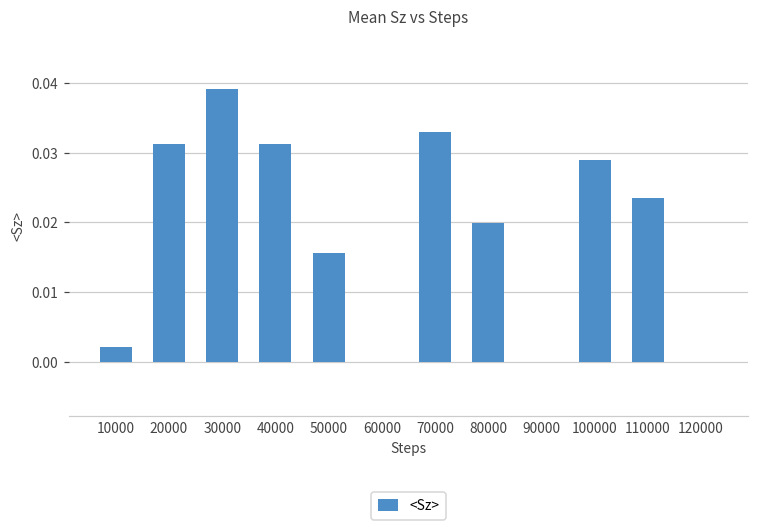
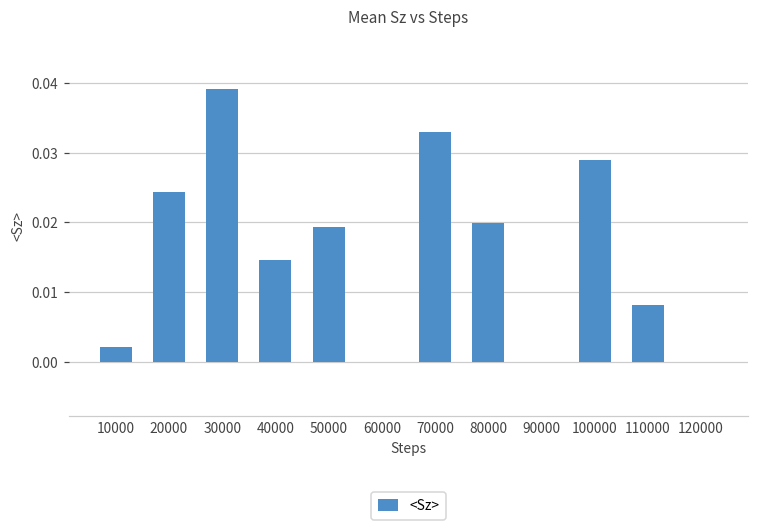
  {
    "10000": 0.002,
-   "20000": 0.031,
+   "20000": 0.024,
    "30000": 0.039,
-   "40000": 0.031,
-   "50000": 0.016,
+   "40000": 0.015,
+   "50000": 0.019,
    "60000": 0.000,
    "70000": 0.033,
    "80000": 0.020,
    "90000": 0.000,
    "100000": 0.029,
-   "110000": 0.023,
+   "110000": 0.008,
    "120000": 0.000
  }
